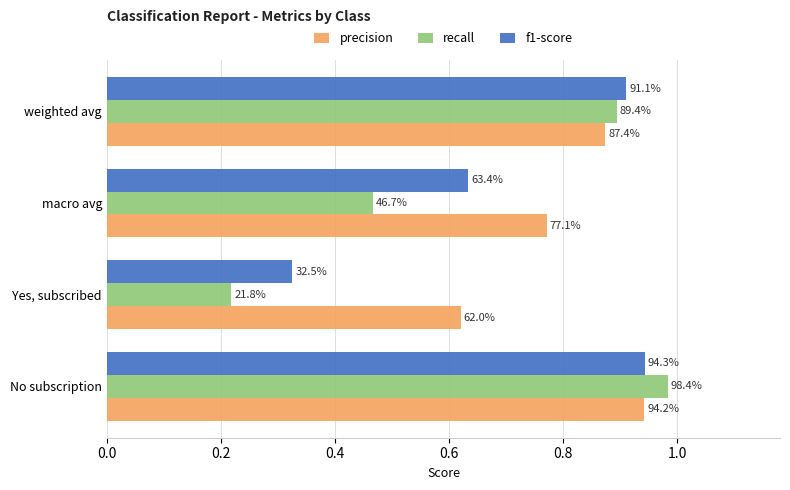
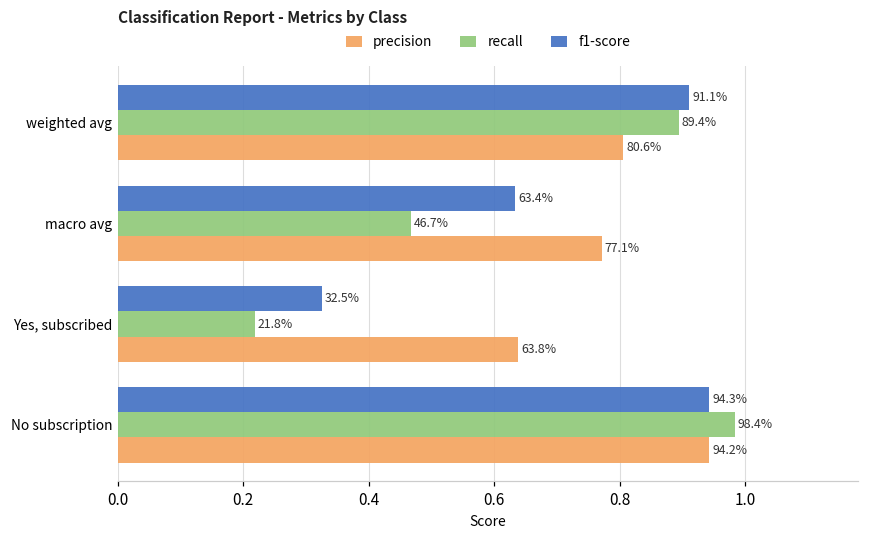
  {
    "precision": {
-     "weighted avg": "87.4%",
+     "weighted avg": "80.6%",
      "macro avg": "77.1%",
-     "Yes, subscribed": "62.0%",
+     "Yes, subscribed": "63.8%",
      "No subscription": "94.2%"
    },
    "recall": {
      "weighted avg": "89.4%",
      "macro avg": "46.7%",
      "Yes, subscribed": "21.8%",
      "No subscription": "98.4%"
    },
    "f1-score": {
      "weighted avg": "91.1%",
      "macro avg": "63.4%",
      "Yes, subscribed": "32.5%",
      "No subscription": "94.3%"
    }
  }
